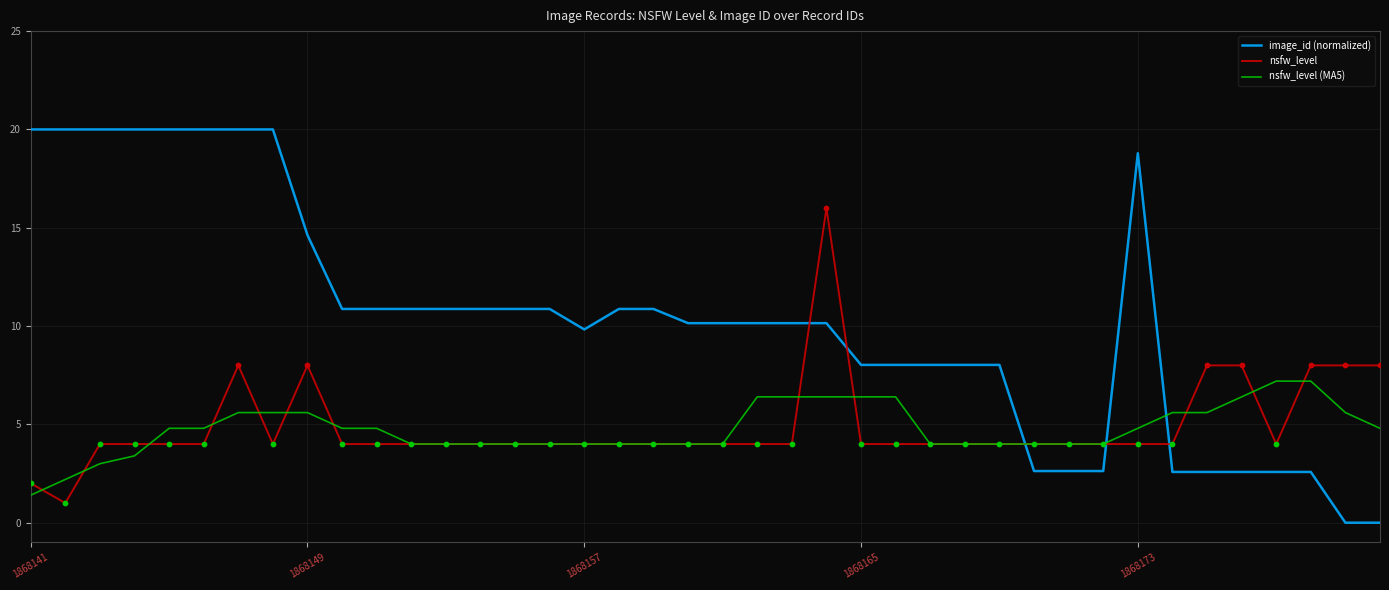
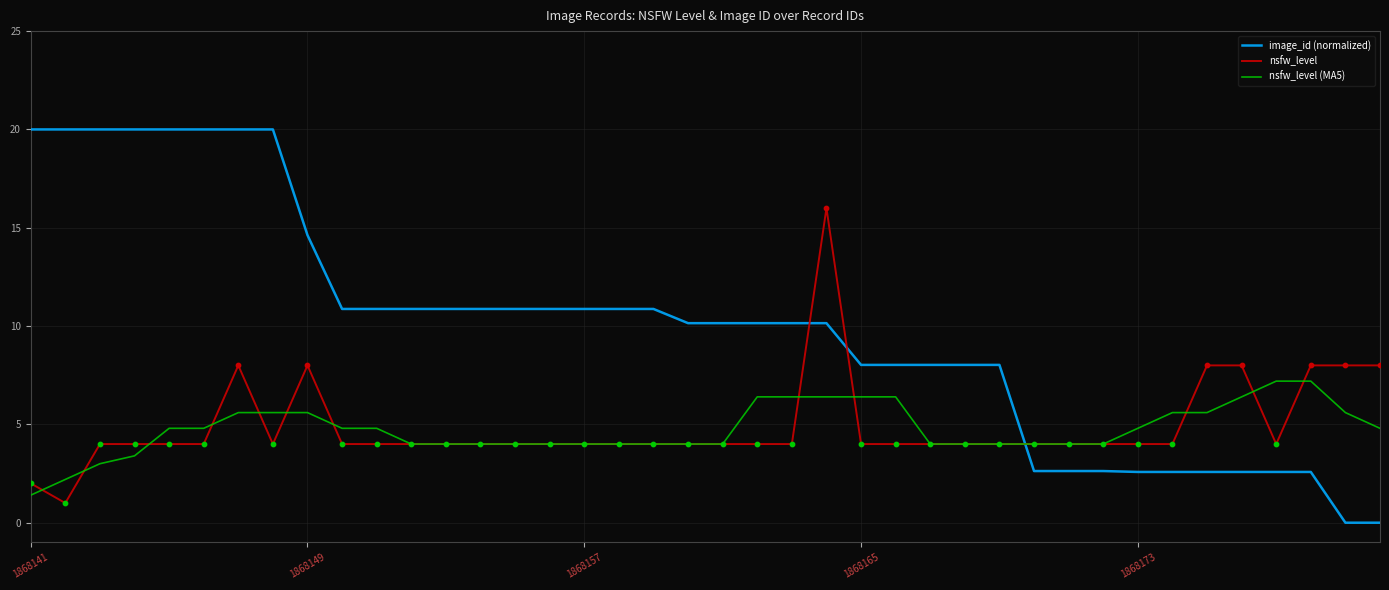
  {
    "image_id (normalized)": {
      "1868141": 20.0,
      "1868149": 14.6,
-     "1868157": 9.8,
+     "1868157": 10.9,
      "1868165": 8.0,
-     "1868173": 18.8
+     "1868173": 2.6
    }
  }
